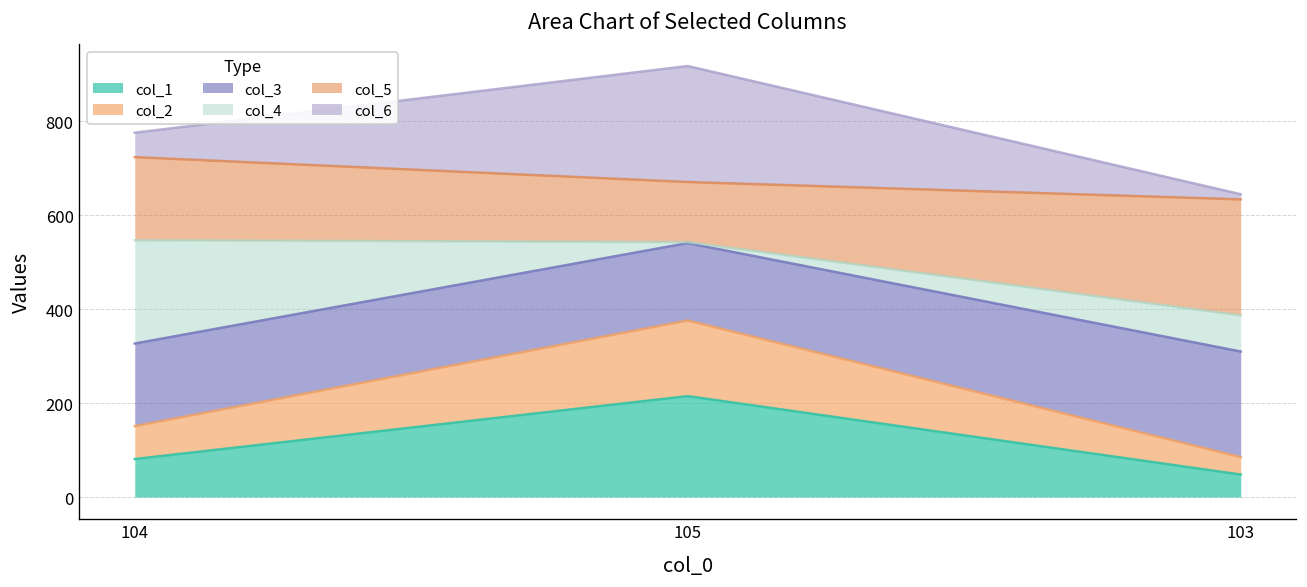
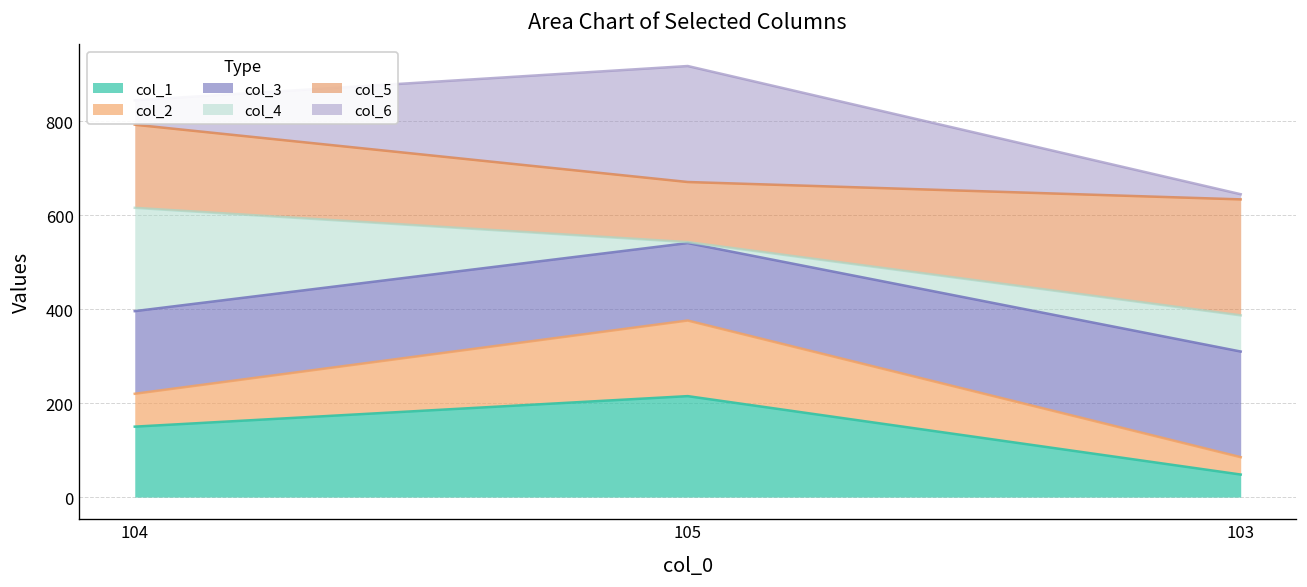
  {
    "col_1": {
-     "104": 80,
+     "104": 150,
      "105": 220,
      "103": 50
    }
  }
